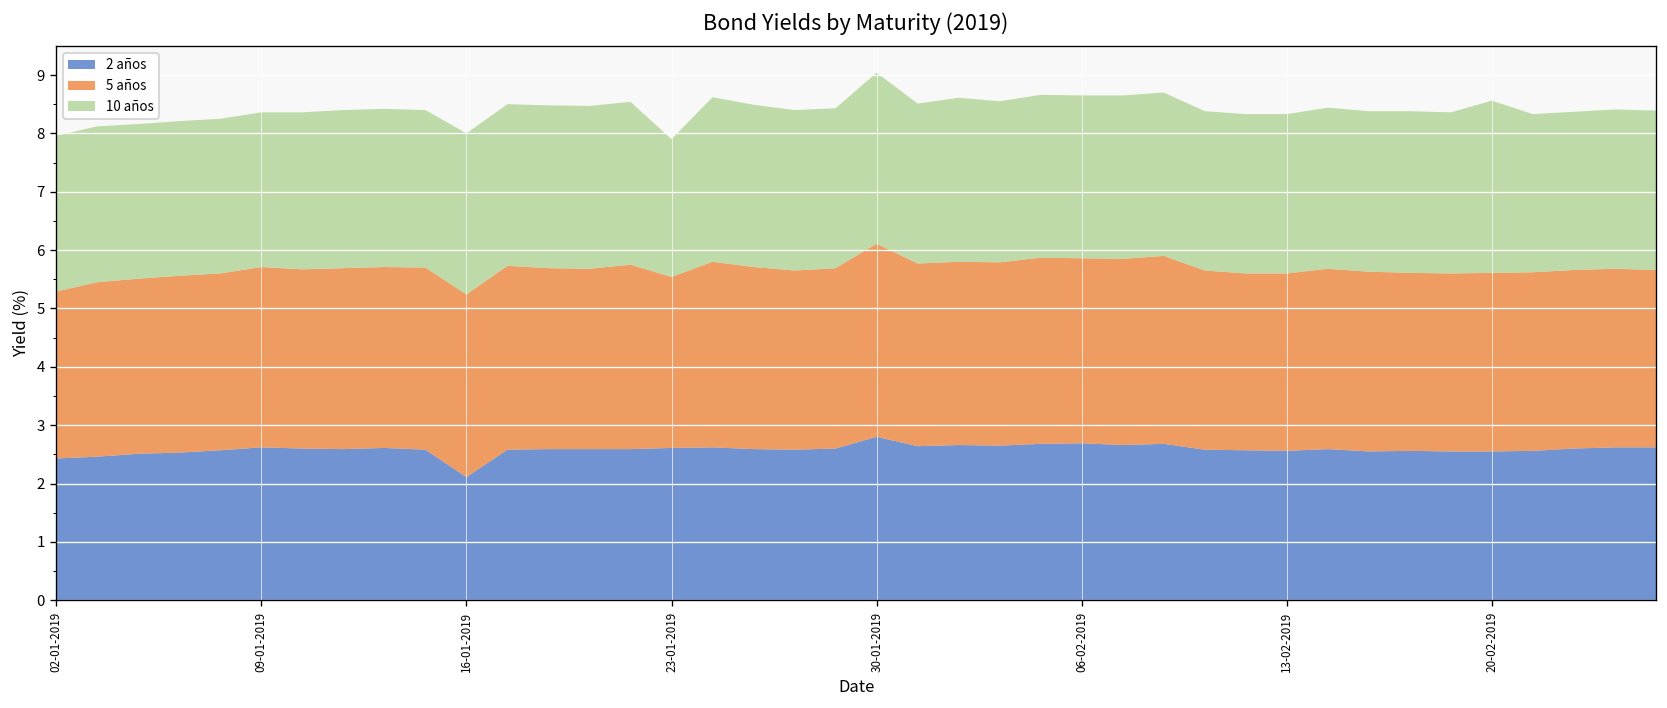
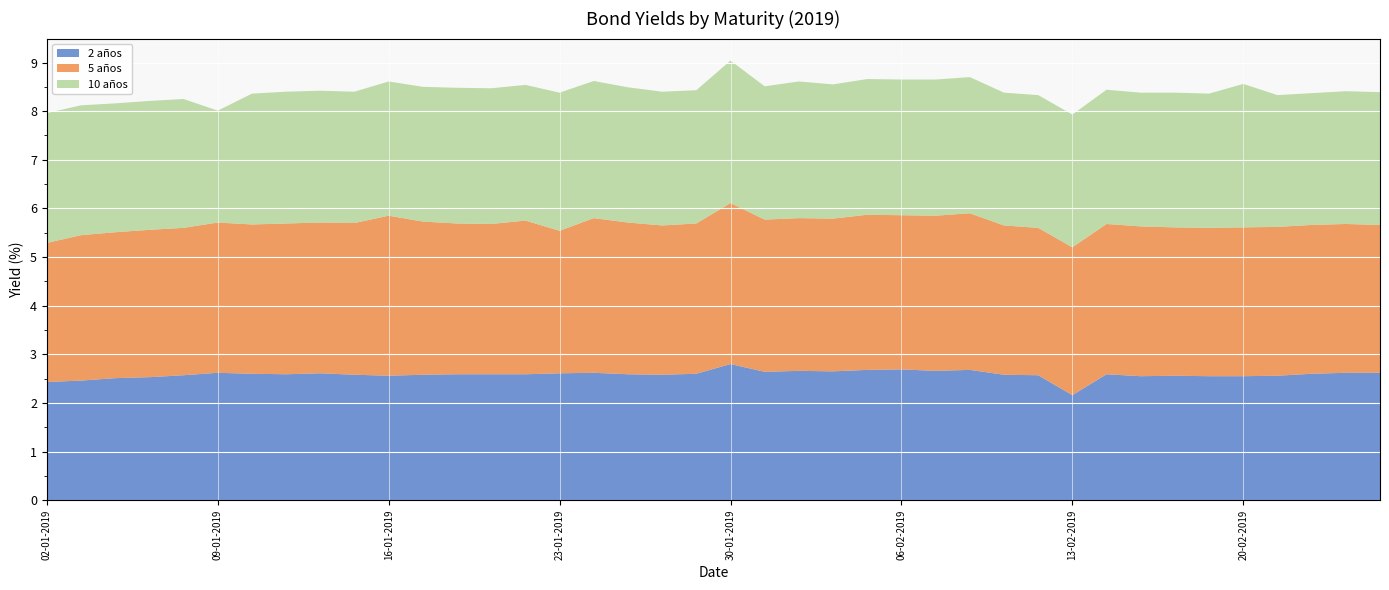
  {
    "2 años": {
      "02-01-2019": 2.4,
      "09-01-2019": 2.6,
-     "16-01-2019": 2.1,
+     "16-01-2019": 2.6,
      "23-01-2019": 2.6,
      "30-01-2019": 2.8,
      "06-02-2019": 2.7,
-     "13-02-2019": 2.6,
+     "13-02-2019": 2.2,
      "20-02-2019": 2.6
    },
    "5 años": {
      "02-01-2019": 2.9,
      "09-01-2019": 3.1,
-     "16-01-2019": 3.1,
+     "16-01-2019": 3.3,
      "23-01-2019": 2.9,
      "30-01-2019": 3.3,
      "06-02-2019": 3.2,
      "13-02-2019": 3.0,
      "20-02-2019": 3.1
    },
    "10 años": {
      "02-01-2019": 2.7,
-     "09-01-2019": 2.6,
+     "09-01-2019": 2.3,
      "16-01-2019": 2.8,
-     "23-01-2019": 2.4,
+     "23-01-2019": 2.8,
      "30-01-2019": 2.9,
      "06-02-2019": 2.8,
      "13-02-2019": 2.7,
      "20-02-2019": 2.9
    }
  }
